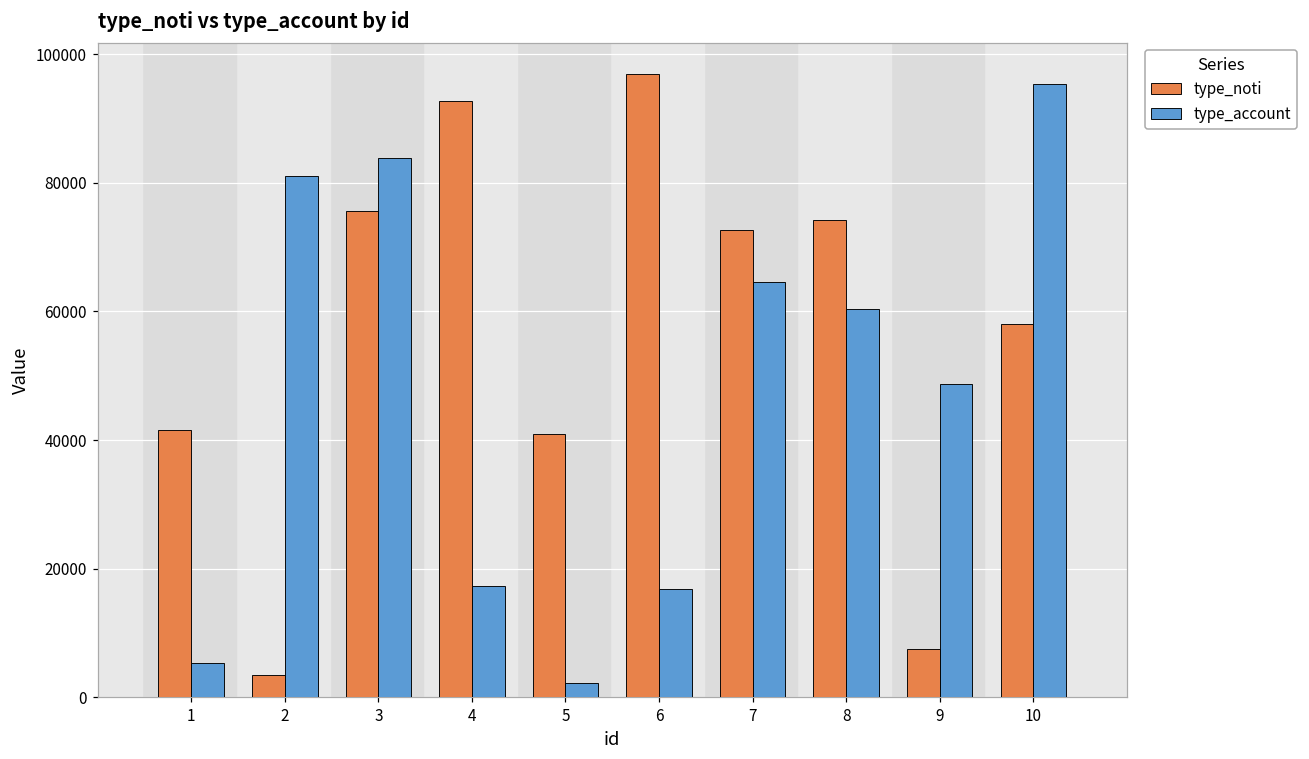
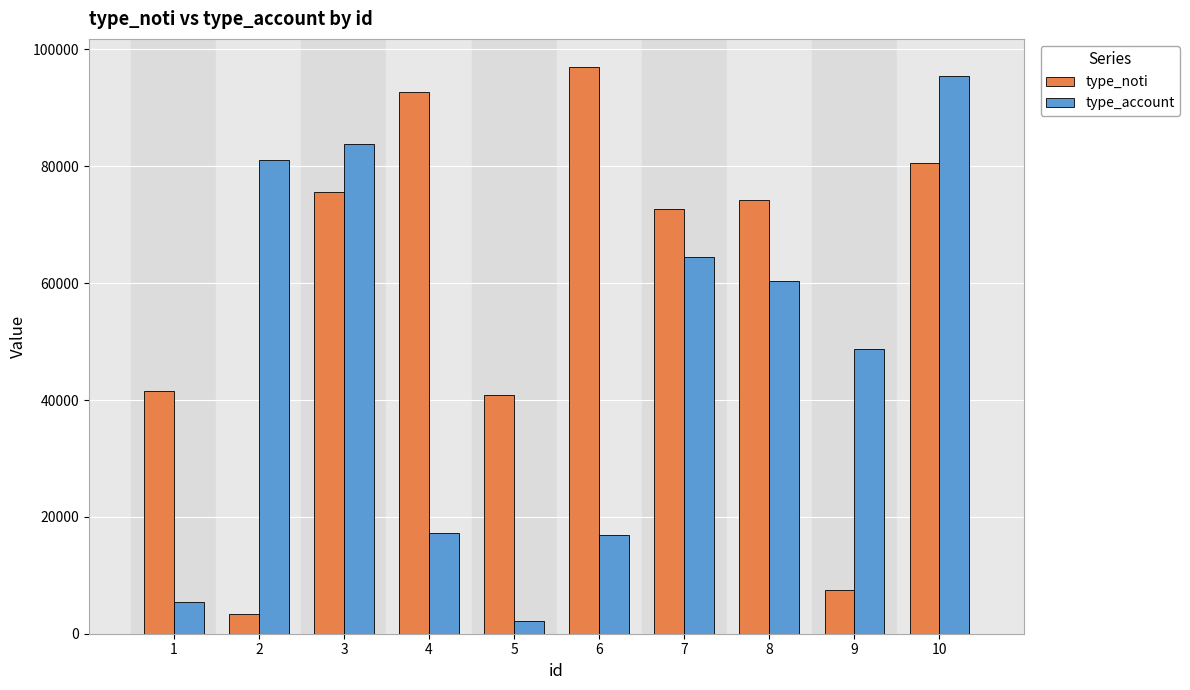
  {
    "type_noti": {
      "1": 42000,
      "2": 3000,
      "3": 76000,
      "4": 93000,
      "5": 41000,
      "6": 97000,
      "7": 73000,
      "8": 74000,
      "9": 7000,
-     "10": 58000
+     "10": 81000
    },
    "type_account": {
      "1": 5000,
      "2": 81000,
      "3": 84000,
      "4": 17000,
      "5": 2000,
      "6": 17000,
      "7": 65000,
      "8": 60000,
      "9": 49000,
      "10": 95000
    }
  }
